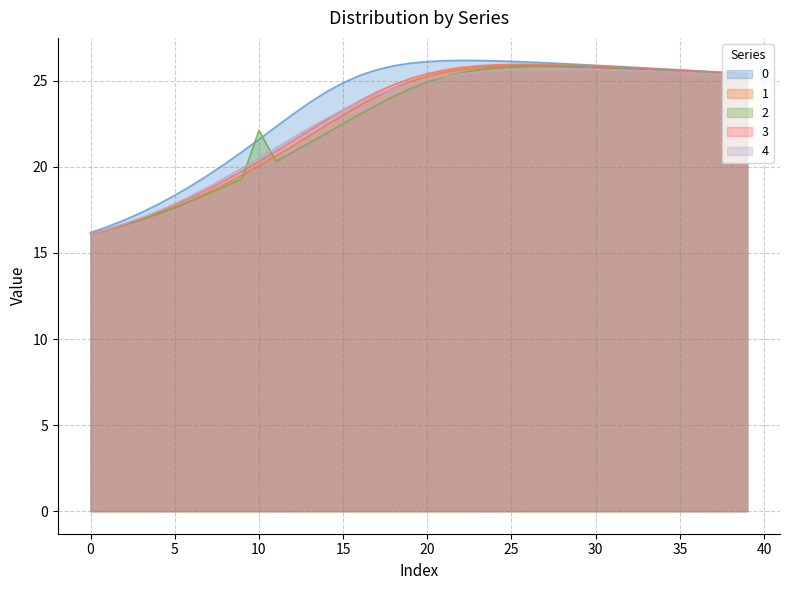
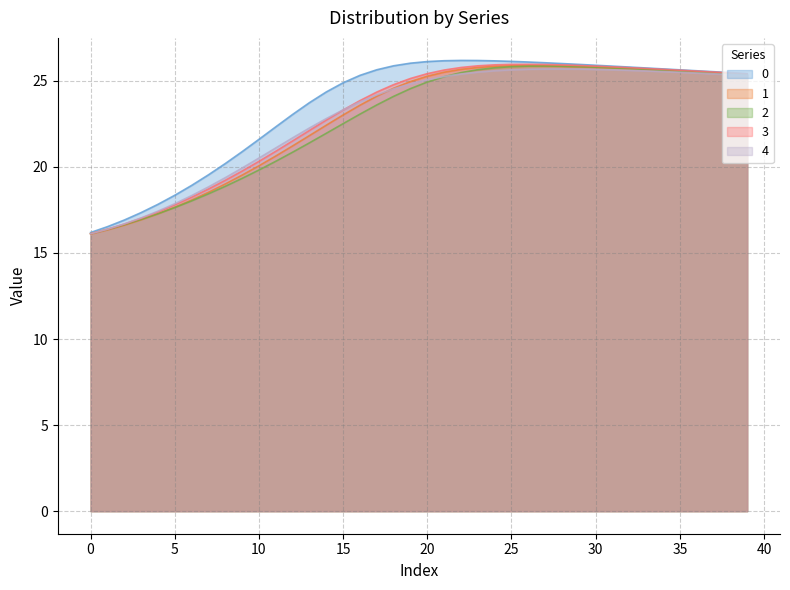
  {
    "2": {
-     "10": 22.1,
+     "10": 19.8,
      "15": 22.5
    }
  }
